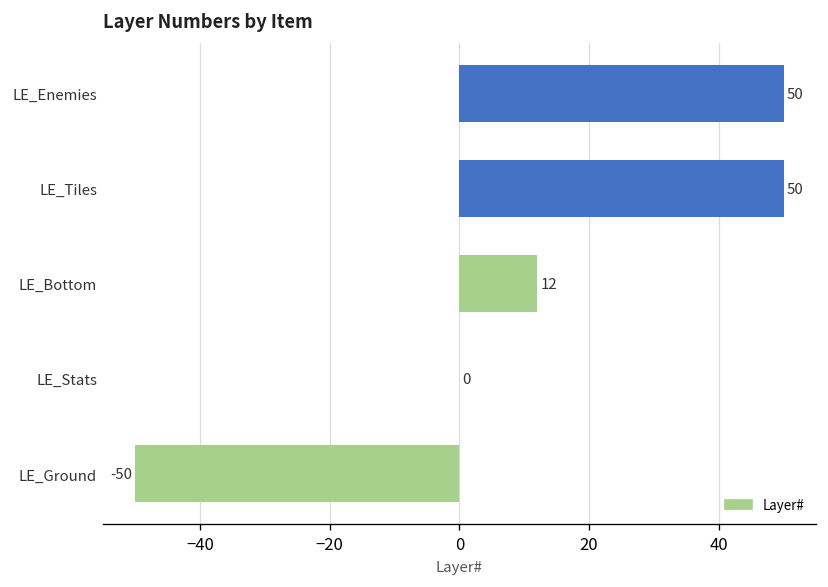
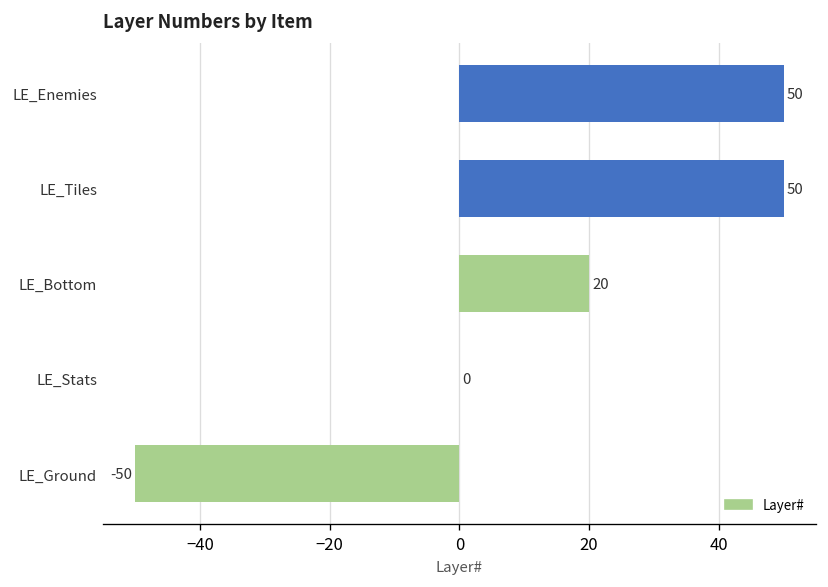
  {
    "LE_Enemies": 50,
    "LE_Tiles": 50,
-   "LE_Bottom": 12,
+   "LE_Bottom": 20,
    "LE_Stats": 0,
    "LE_Ground": -50
  }
